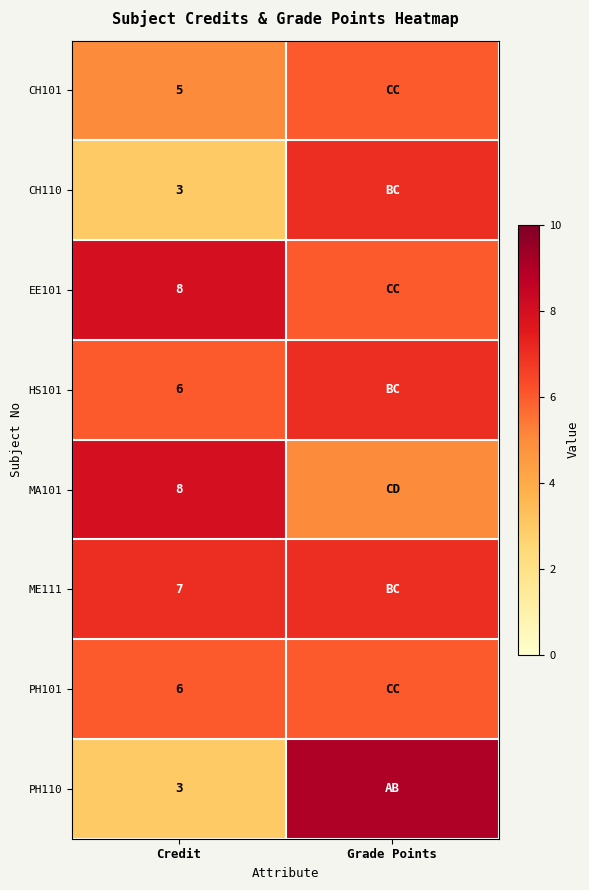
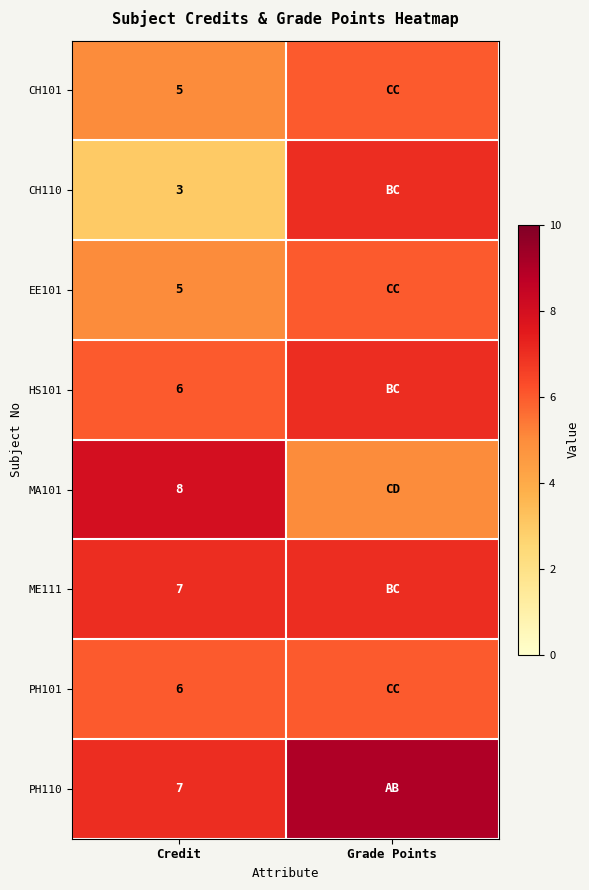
  {
    "CH101": {
      "Credit": 5
    },
    "CH110": {
      "Credit": 3
    },
    "EE101": {
-     "Credit": 8
+     "Credit": 5
    },
    "HS101": {
      "Credit": 6
    },
    "MA101": {
      "Credit": 8
    },
    "ME111": {
      "Credit": 7
    },
    "PH101": {
      "Credit": 6
    },
    "PH110": {
-     "Credit": 3
+     "Credit": 7
    }
  }
